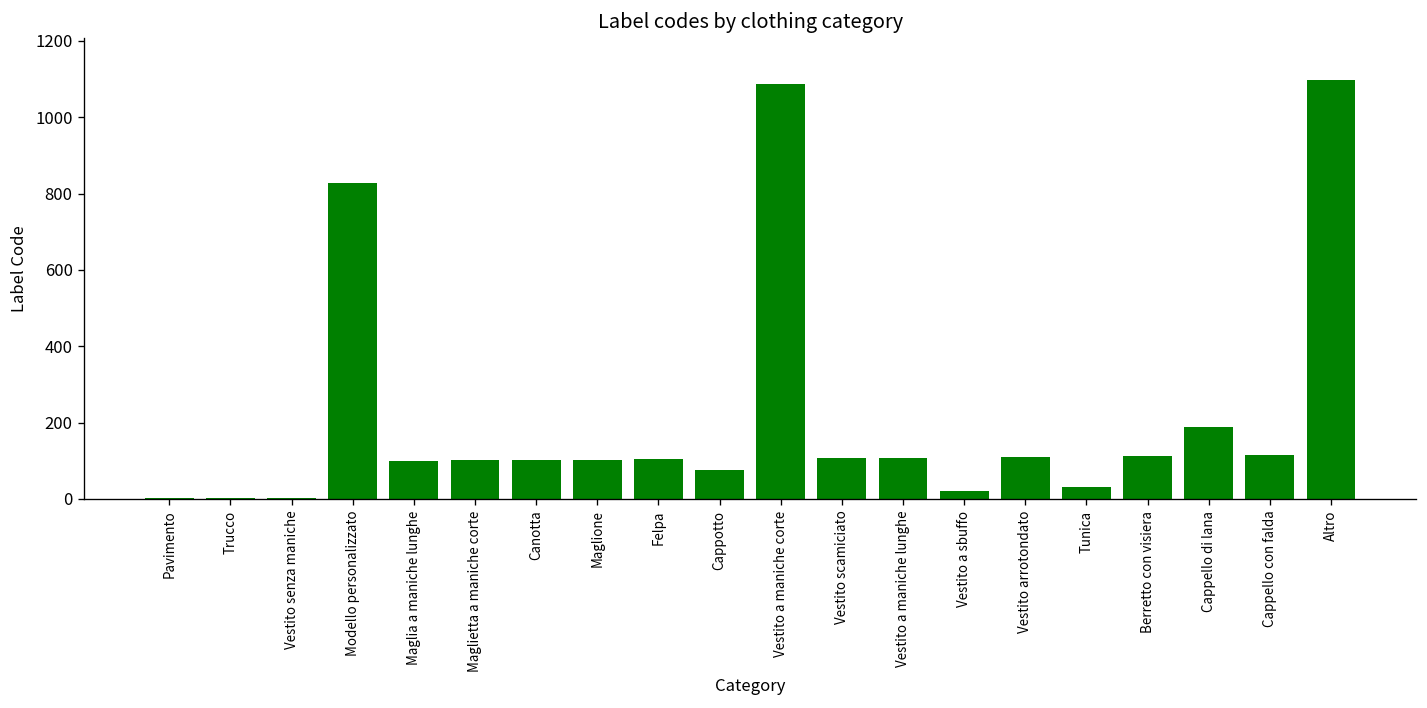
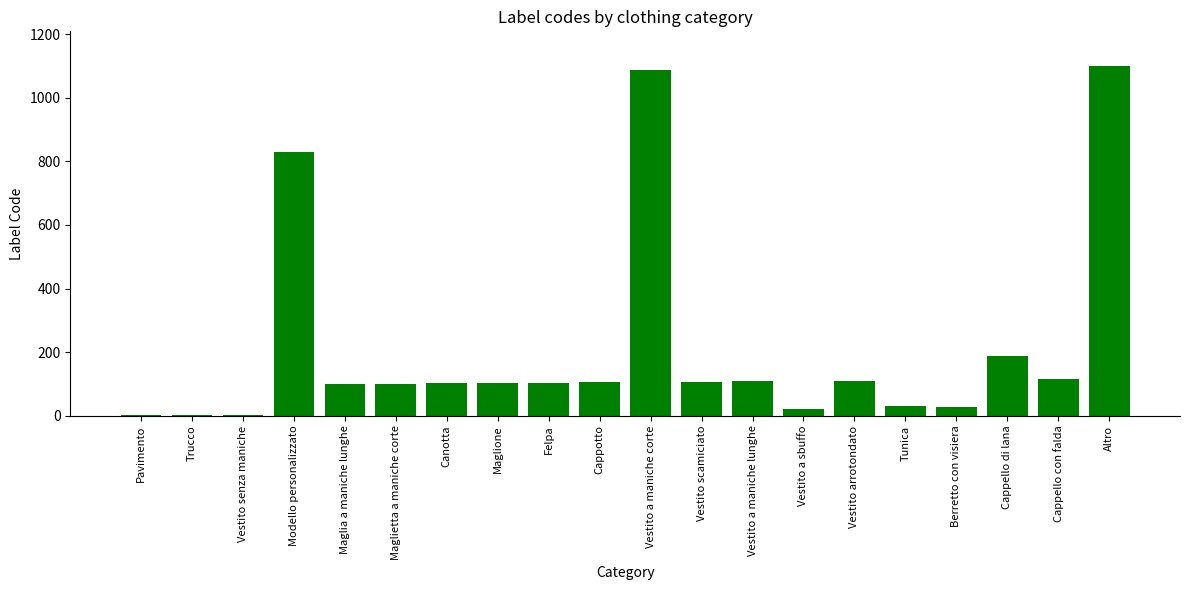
  {
    "Modello personalizzato": 830,
    "Maglia a maniche lunghe": 100,
    "Maglietta a maniche corte": 100,
    "Canotta": 100,
    "Maglione": 100,
    "Felpa": 100,
-   "Cappotto": 80,
+   "Cappotto": 110,
    "Vestito a maniche corte": 1090,
    "Vestito scamiciato": 110,
    "Vestito a maniche lunghe": 110,
    "Vestito a sbuffo": 20,
    "Vestito arrotondato": 110,
    "Tunica": 30,
-   "Berretto con visiera": 110,
+   "Berretto con visiera": 30,
    "Cappello di lana": 190,
    "Cappello con falda": 110,
    "Altro": 1100
  }
